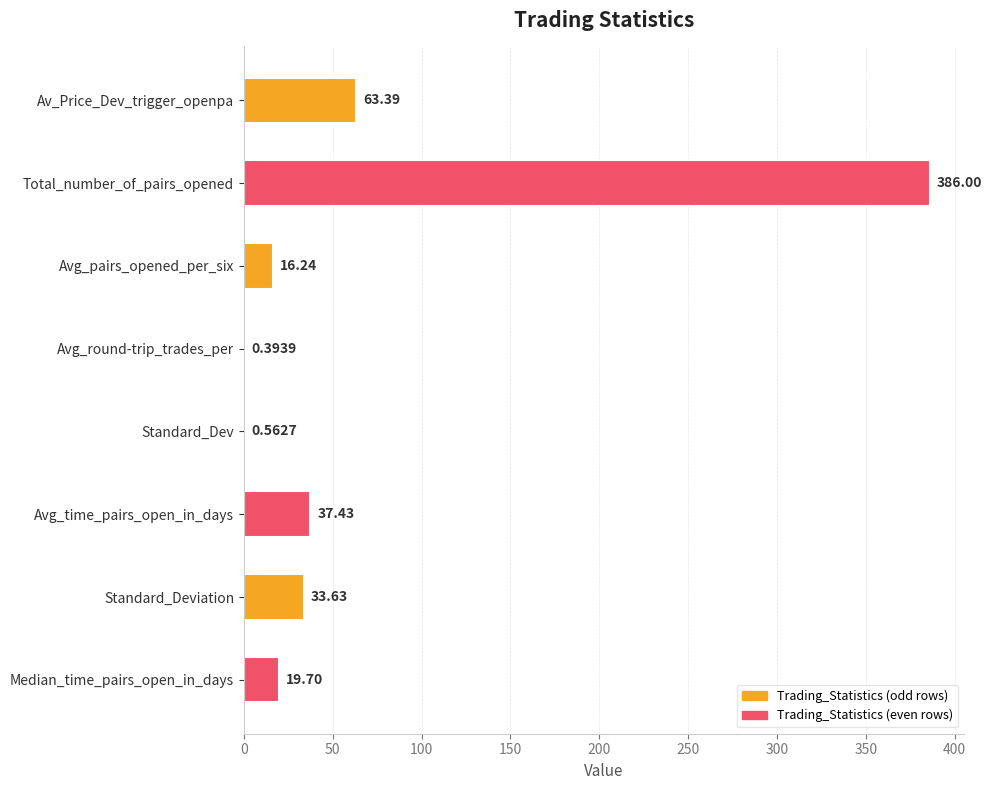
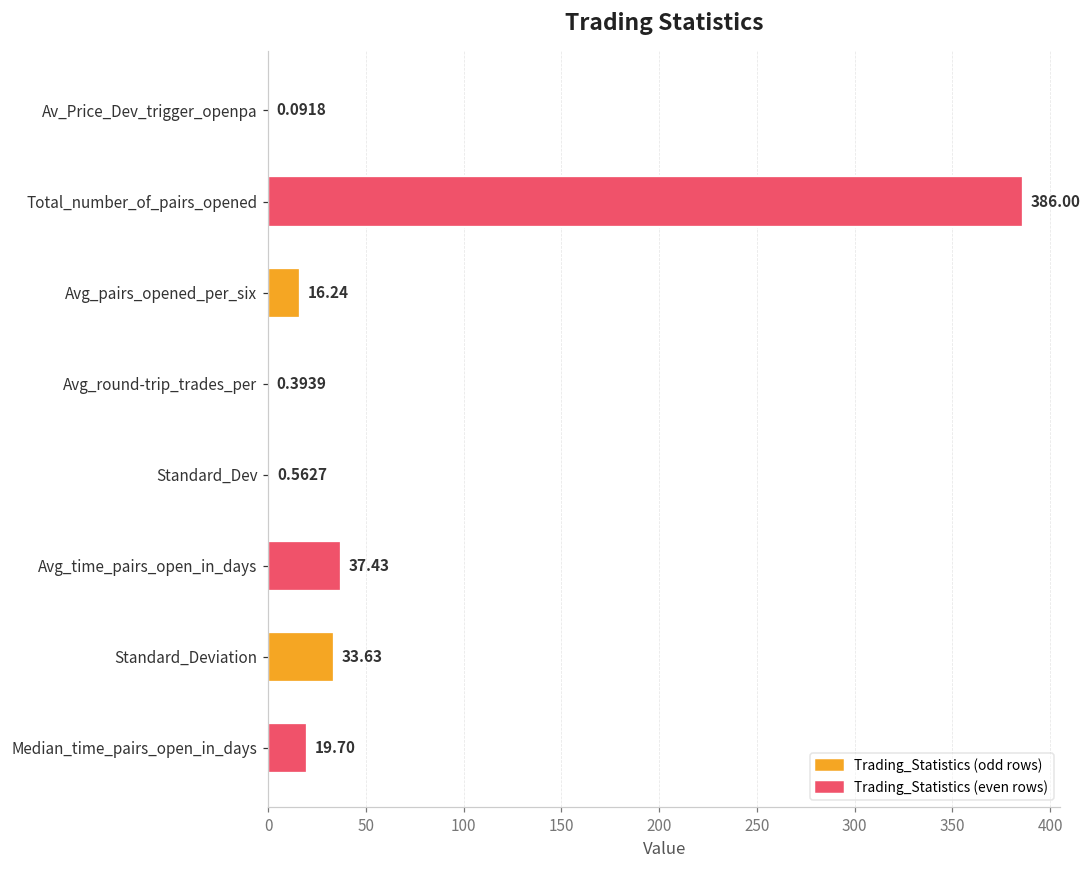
  {
-   "Av_Price_Dev_trigger_openpa": 63.39,
+   "Av_Price_Dev_trigger_openpa": 0.0918,
    "Total_number_of_pairs_opened": 386.00,
    "Avg_pairs_opened_per_six": 16.24,
    "Avg_round-trip_trades_per": 0.3939,
    "Standard_Dev": 0.5627,
    "Avg_time_pairs_open_in_days": 37.43,
    "Standard_Deviation": 33.63,
    "Median_time_pairs_open_in_days": 19.70
  }
